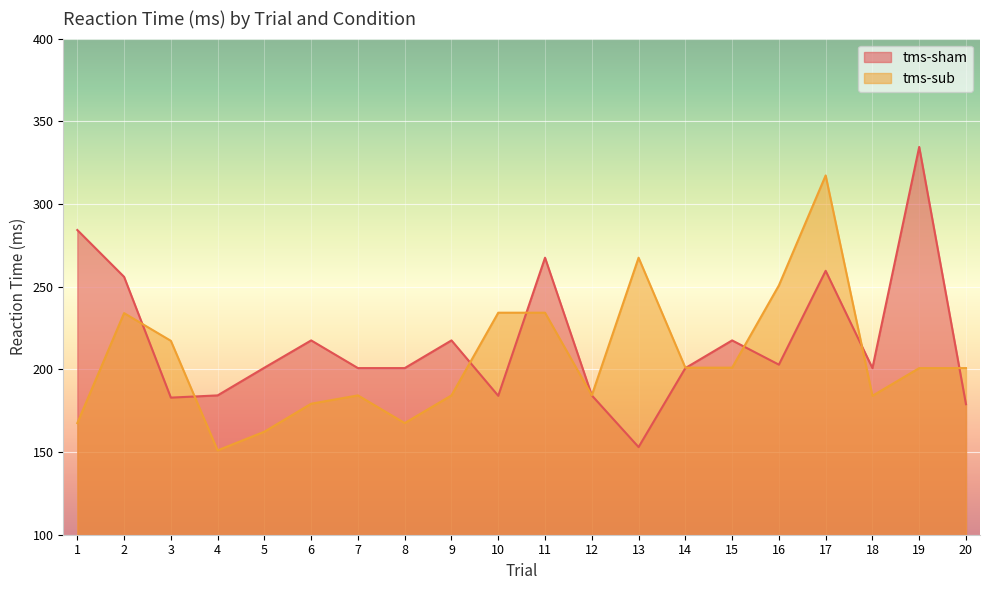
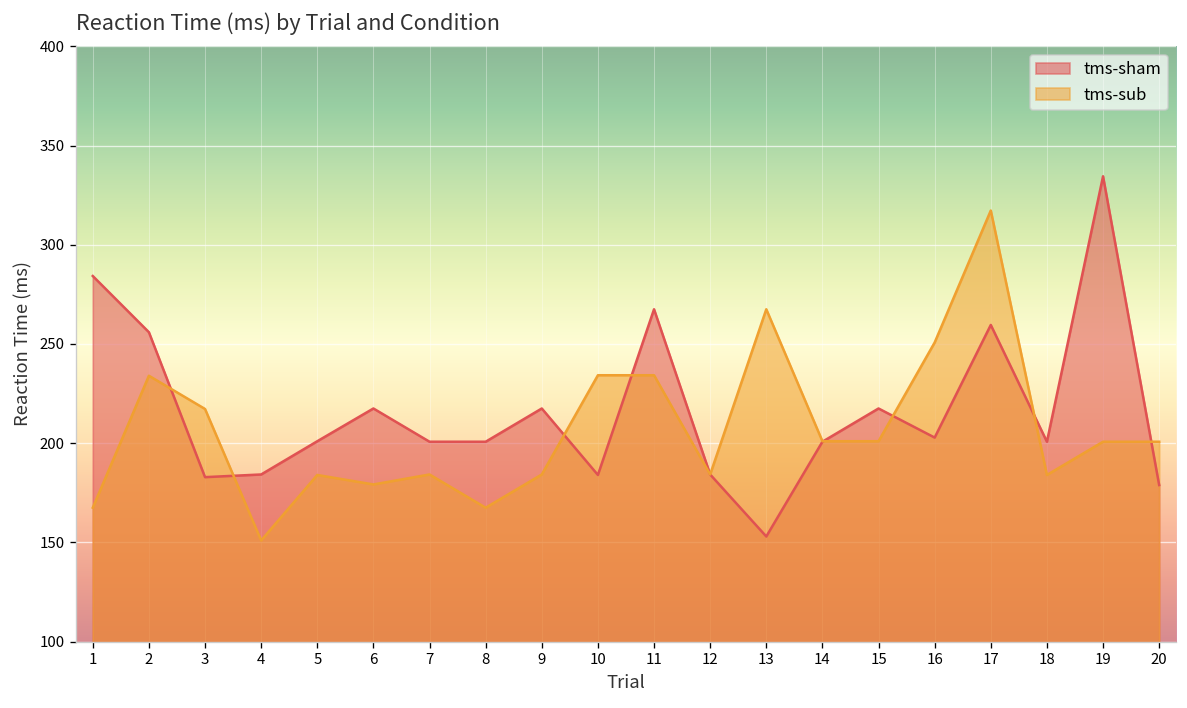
  {
    "tms-sham": {
      "1": 284,
      "2": 256,
      "3": 183,
      "4": 184,
      "5": 201,
      "6": 218,
      "7": 201,
      "8": 201,
      "9": 218,
      "10": 184,
      "11": 268,
      "13": 153,
      "15": 218,
      "16": 203,
      "17": 260,
      "18": 201,
      "19": 335,
      "20": 179
    },
    "tms-sub": {
      "1": 168,
      "2": 234,
      "3": 217,
      "4": 151,
-     "5": 162,
+     "5": 184,
      "6": 179,
      "7": 184,
      "8": 168,
      "9": 184,
      "10": 234,
      "11": 234,
      "13": 268,
      "15": 201,
      "16": 251,
      "17": 317,
      "18": 184,
      "19": 201,
      "20": 201
    }
  }
